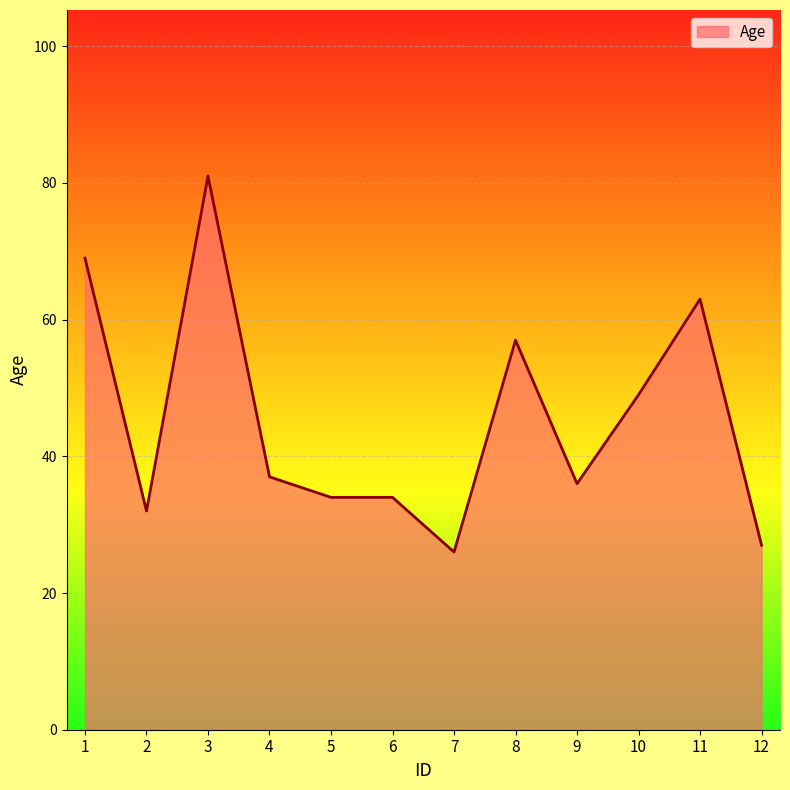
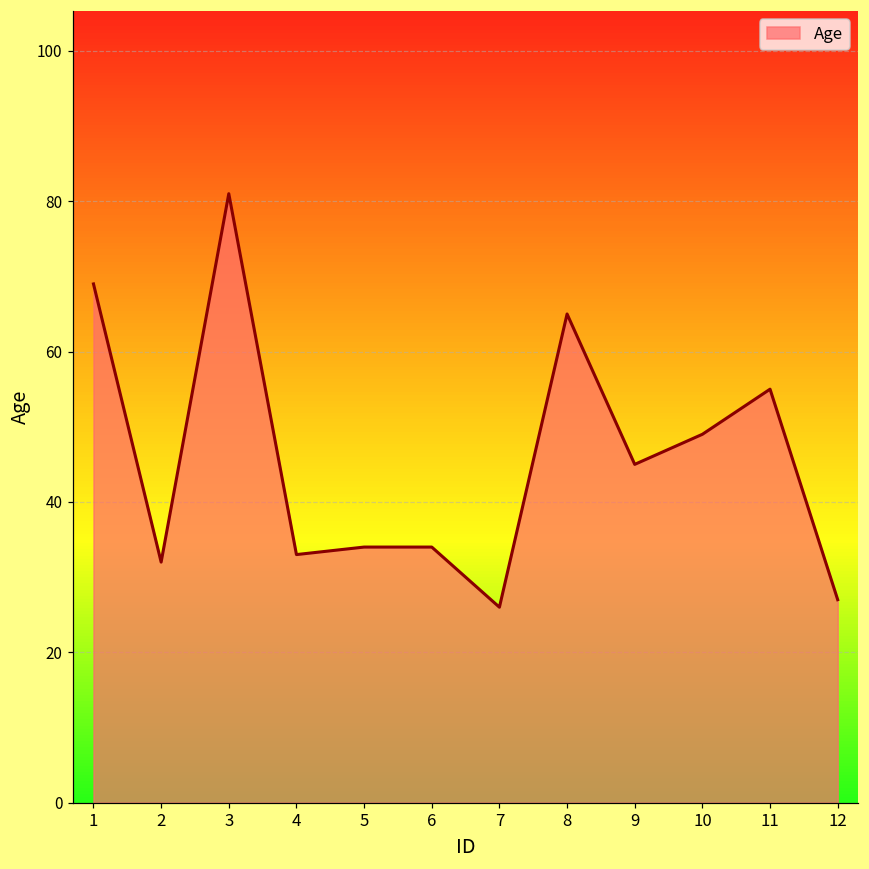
  {
    "1": 69,
    "2": 32,
    "3": 81,
-   "4": 37,
+   "4": 33,
    "5": 34,
    "6": 34,
    "7": 26,
-   "8": 57,
-   "9": 36,
+   "8": 65,
+   "9": 45,
    "10": 49,
-   "11": 63,
+   "11": 55,
    "12": 27
  }
